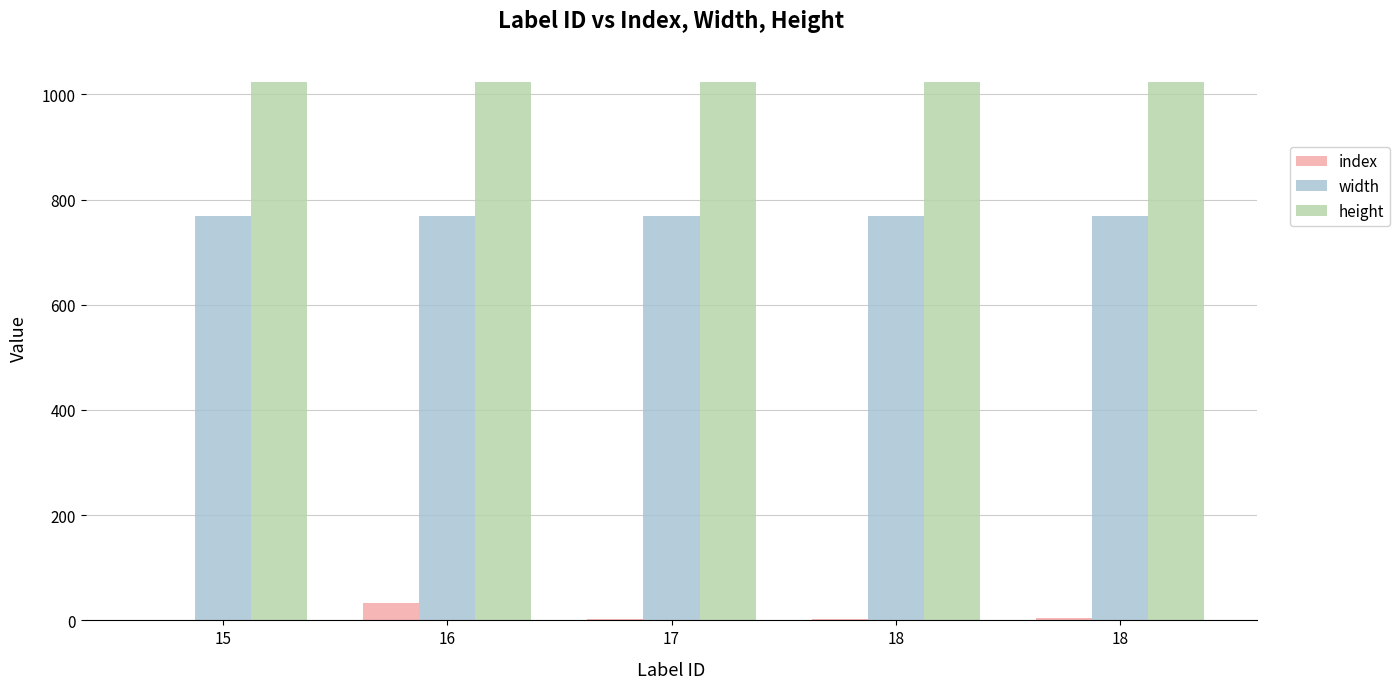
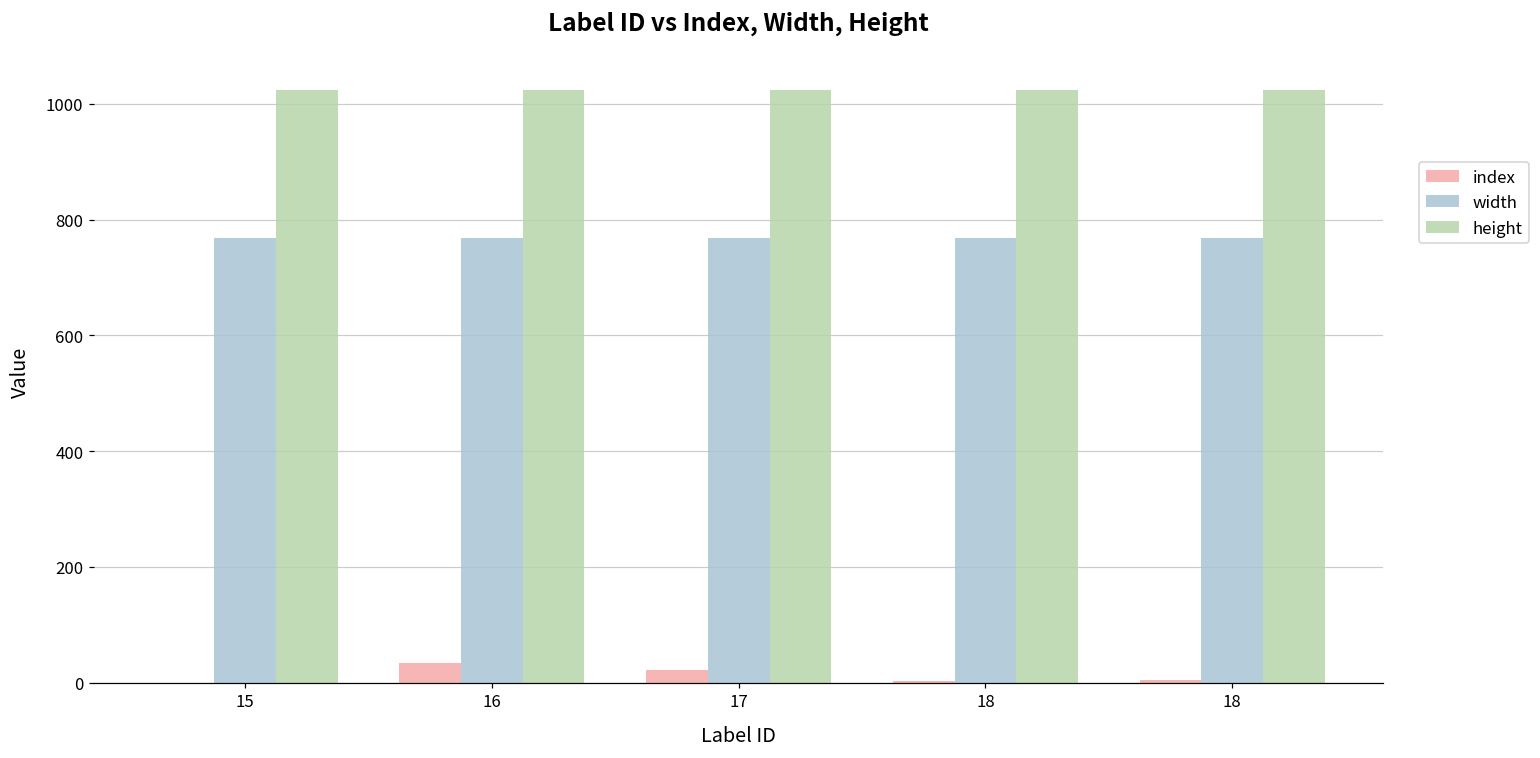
  {
    "index": {
      "15": 0,
      "16": 30,
-     "17": 0
+     "17": 20
    }
  }
